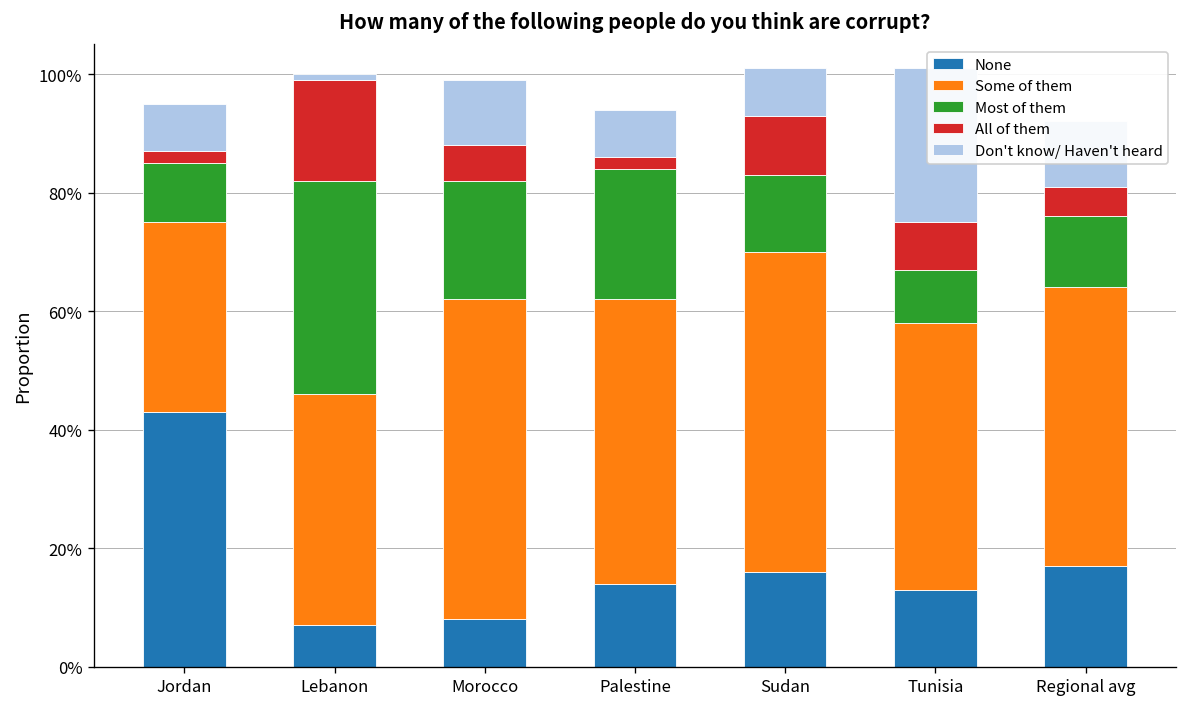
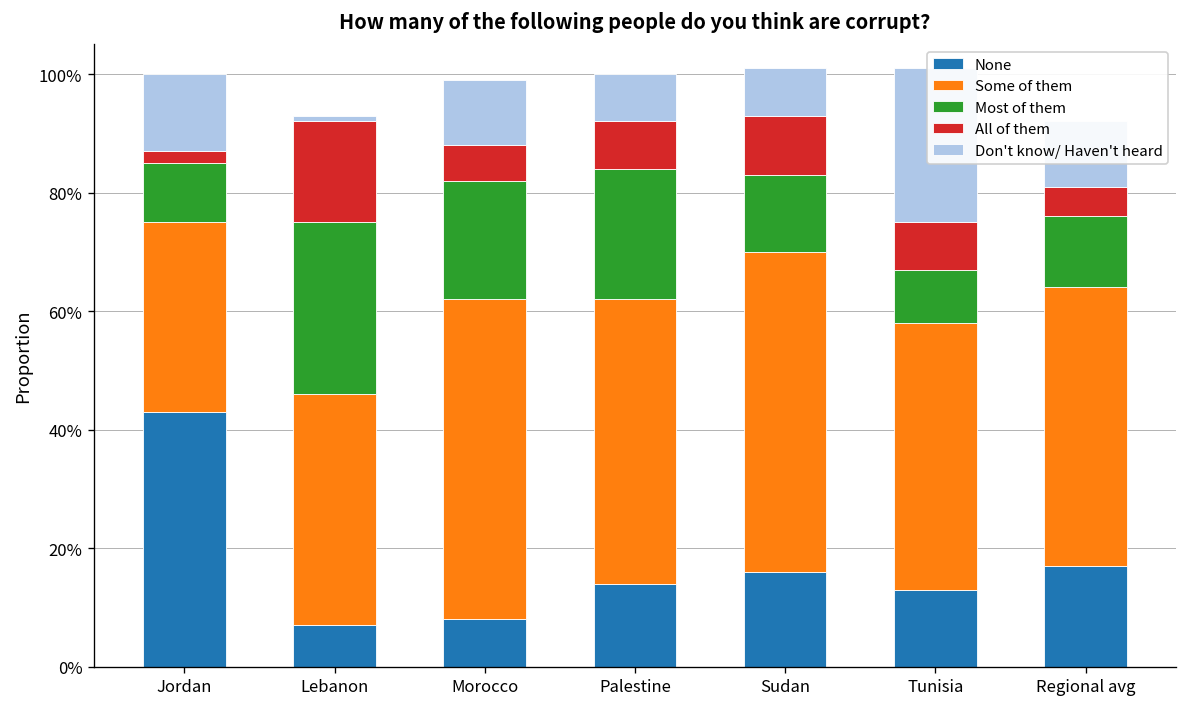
  {
    "None": {
      "Jordan": "43%",
      "Lebanon": "7%",
      "Morocco": "8%",
      "Palestine": "14%",
      "Sudan": "16%",
      "Tunisia": "13%",
      "Regional avg": "17%"
    },
    "Some of them": {
      "Jordan": "32%",
      "Lebanon": "39%",
      "Morocco": "54%",
      "Palestine": "48%",
      "Sudan": "54%",
      "Tunisia": "45%",
      "Regional avg": "47%"
    },
    "Most of them": {
      "Jordan": "10%",
-     "Lebanon": "36%",
+     "Lebanon": "29%",
      "Morocco": "20%",
      "Palestine": "22%",
      "Sudan": "13%",
      "Tunisia": "9%",
      "Regional avg": "12%"
    },
    "All of them": {
      "Jordan": "2%",
      "Lebanon": "17%",
      "Morocco": "6%",
-     "Palestine": "2%",
+     "Palestine": "8%",
      "Sudan": "10%",
      "Tunisia": "8%",
      "Regional avg": "5%"
    },
    "Don't know/ Haven't heard": {
-     "Jordan": "8%",
+     "Jordan": "13%",
      "Lebanon": "1%",
      "Morocco": "11%",
      "Palestine": "8%",
      "Sudan": "8%"
    }
  }
